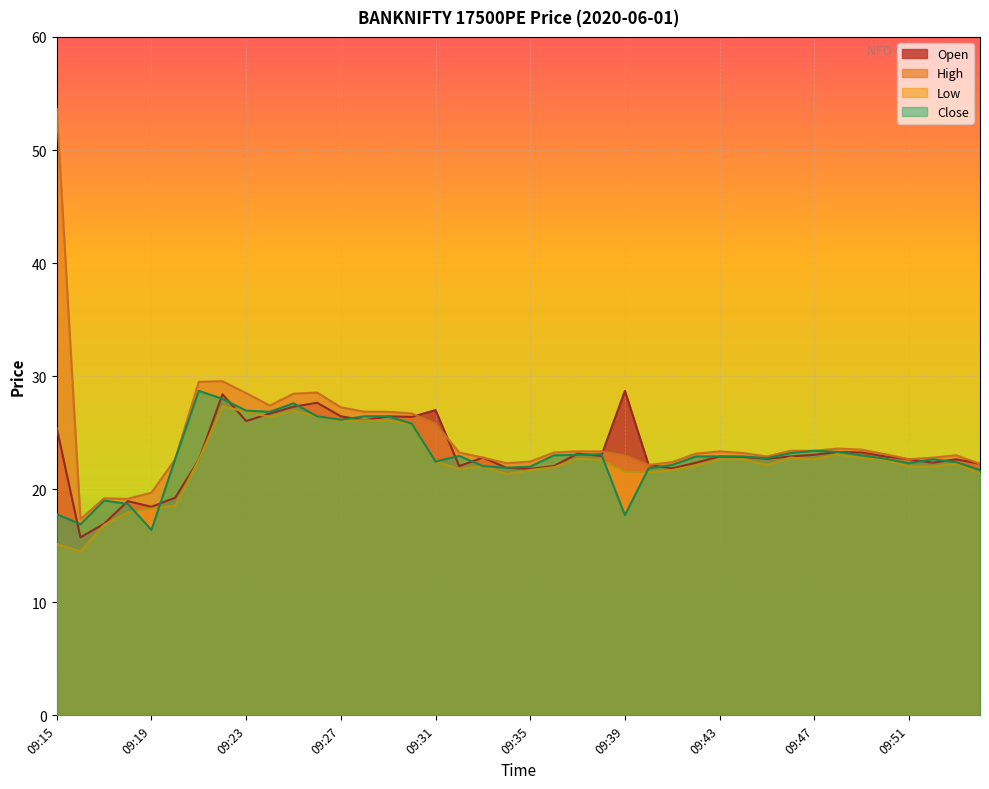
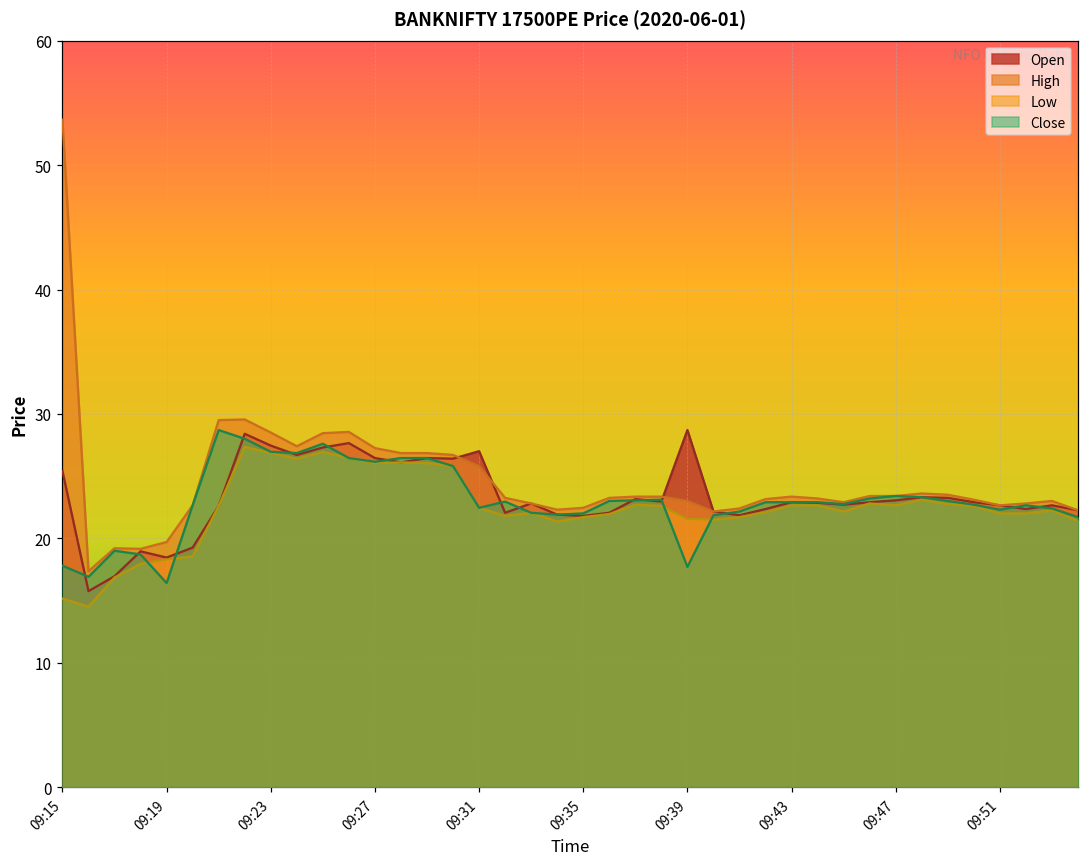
  {
    "Open": {
      "09:15": 25.4,
-     "09:23": 26.0,
+     "09:23": 27.5,
      "09:27": 26.5,
      "09:31": 27.0,
      "09:39": 28.7,
      "09:47": 23.1
    },
    "Close": {
      "09:15": 17.8,
      "09:19": 16.4,
      "09:39": 17.7,
      "09:51": 22.3
    }
  }
